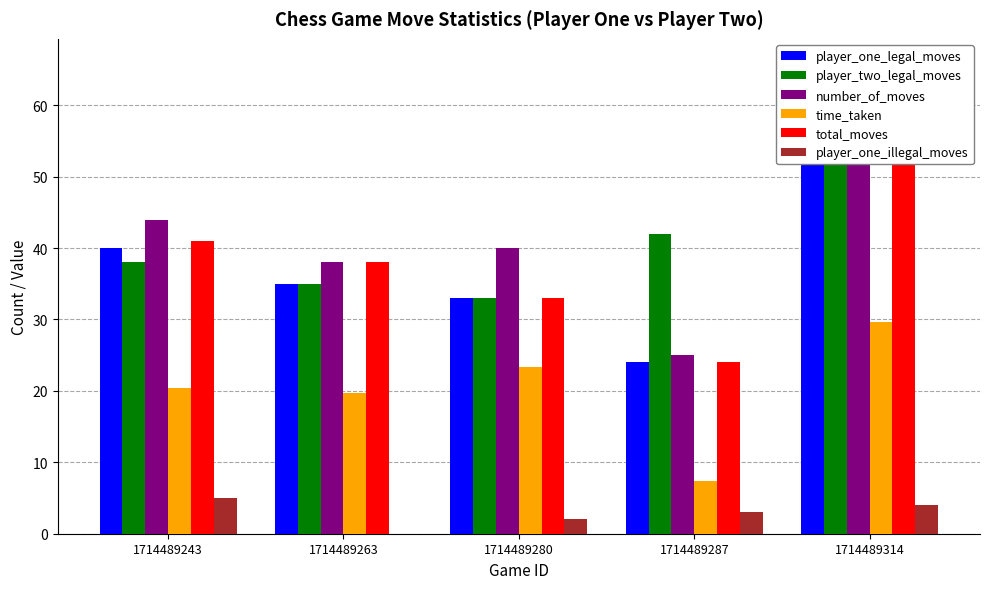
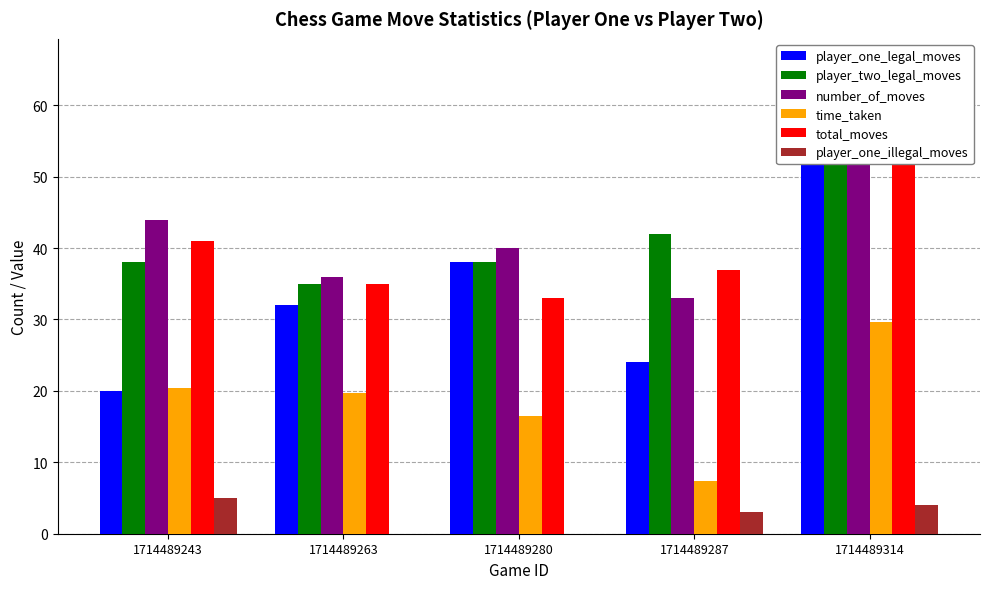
  {
    "player_one_legal_moves": {
-     "1714489243": 40,
-     "1714489263": 35,
-     "1714489280": 33,
+     "1714489243": 20,
+     "1714489263": 32,
+     "1714489280": 38,
      "1714489287": 24
    },
    "player_two_legal_moves": {
      "1714489243": 38,
      "1714489263": 35,
-     "1714489280": 33,
+     "1714489280": 38,
      "1714489287": 42
    },
    "number_of_moves": {
      "1714489243": 44,
-     "1714489263": 38,
+     "1714489263": 36,
      "1714489280": 40,
-     "1714489287": 25
+     "1714489287": 33
    },
    "time_taken": {
      "1714489243": 20,
      "1714489263": 20,
-     "1714489280": 23,
+     "1714489280": 17,
      "1714489287": 7,
      "1714489314": 30
    },
    "total_moves": {
      "1714489243": 41,
-     "1714489263": 38,
+     "1714489263": 35,
      "1714489280": 33,
-     "1714489287": 24
+     "1714489287": 37
    },
    "player_one_illegal_moves": {
      "1714489243": 5,
      "1714489263": 0,
-     "1714489280": 2,
+     "1714489280": 0,
      "1714489287": 3,
      "1714489314": 4
    }
  }
